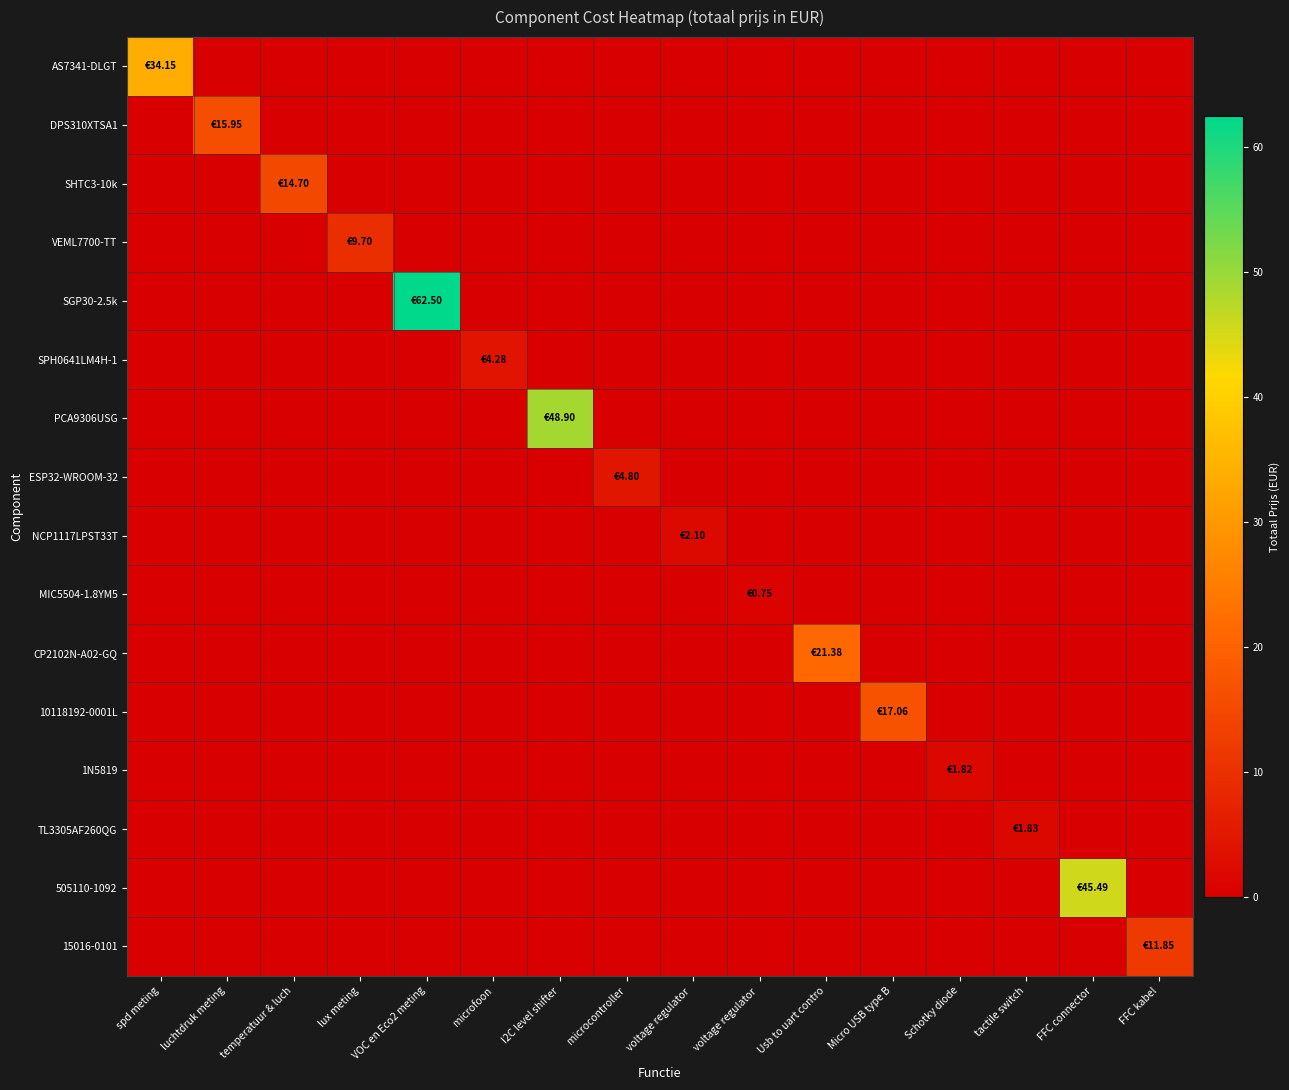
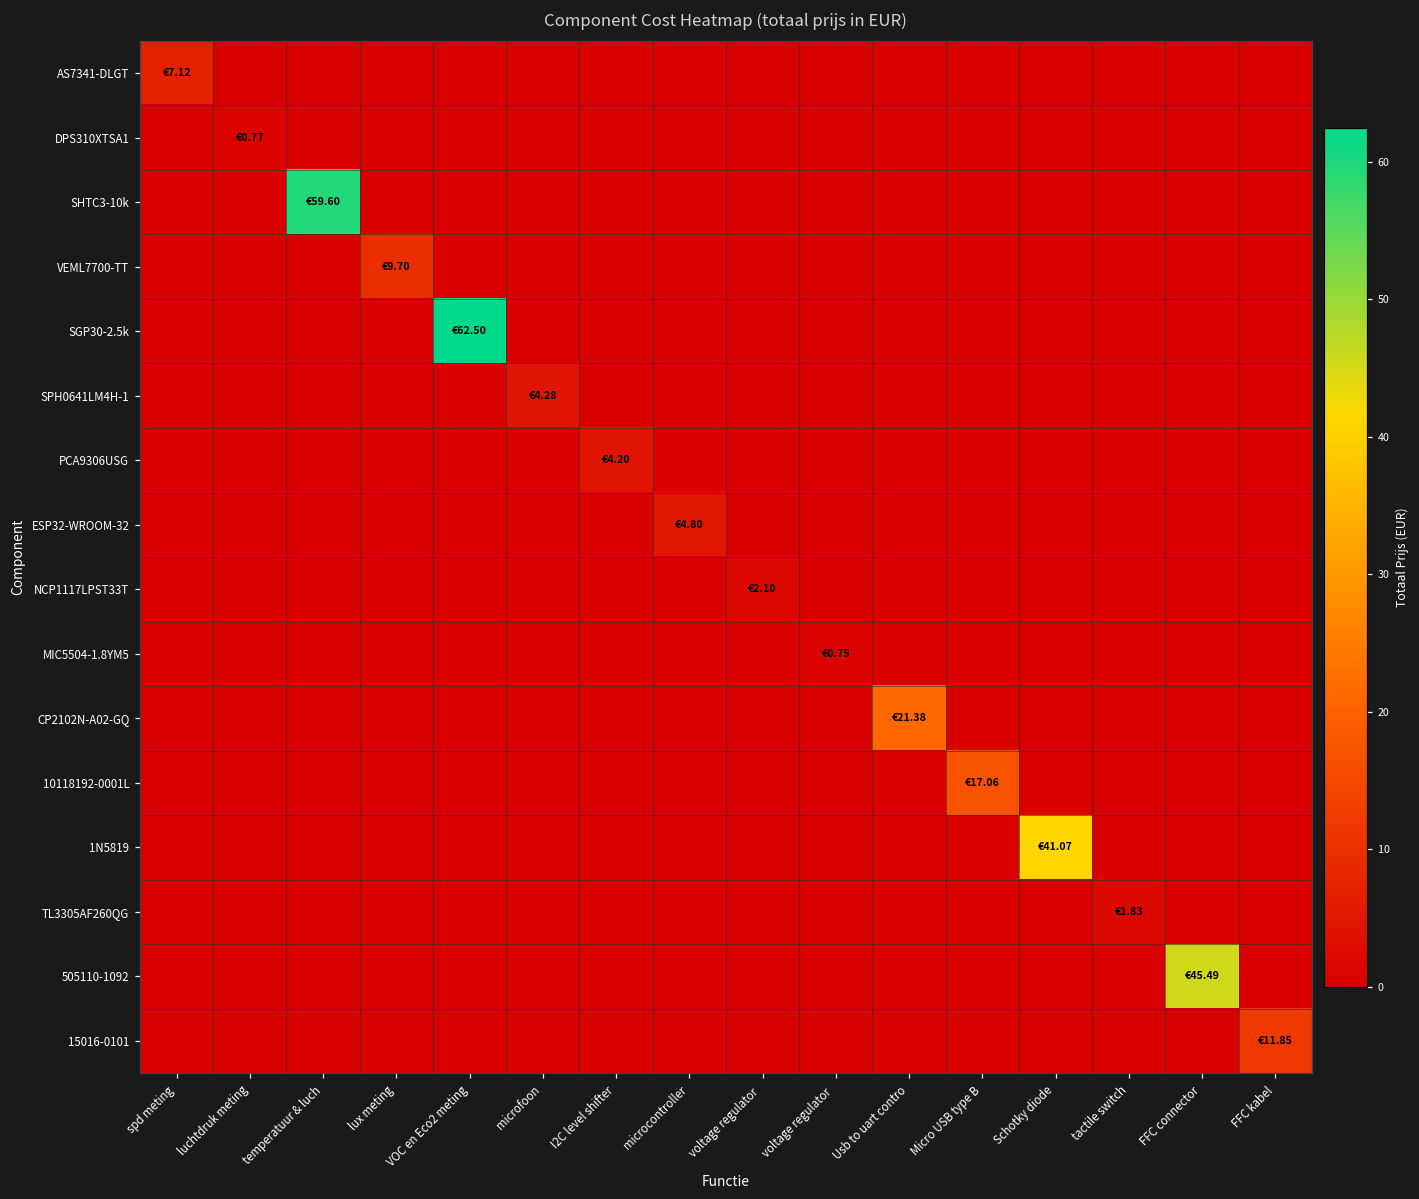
  {
    "AS7341-DLGT": {
-     "spd meting": "€34.15"
+     "spd meting": "€7.12"
    },
    "DPS310XTSA1": {
-     "luchtdruk meting": "€15.95"
+     "luchtdruk meting": "€0.77"
    },
    "SHTC3-10k": {
-     "temperatuur & luch": "€14.70"
+     "temperatuur & luch": "€59.60"
    },
    "VEML7700-TT": {
      "lux meting": "€9.70"
    },
    "SGP30-2.5k": {
      "VOC en Eco2 meting": "€62.50"
    },
    "SPH0641LM4H-1": {
      "microfoon": "€4.28"
    },
    "PCA9306USG": {
-     "I2C level shifter": "€48.90"
+     "I2C level shifter": "€4.20"
    },
    "ESP32-WROOM-32": {
      "microcontroller": "€4.80"
    },
    "CP2102N-A02-GQ": {
      "Usb to uart contro": "€21.38"
    },
    "10118192-0001L": {
      "Micro USB type B": "€17.06"
    },
    "1N5819": {
-     "Schotky diode": "€1.82"
+     "Schotky diode": "€41.07"
    },
    "TL3305AF260QG": {
      "tactile switch": "€1.83"
    },
    "505110-1092": {
      "FFC connector": "€45.49"
    },
    "15016-0101": {
      "FFC kabel": "€11.85"
    }
  }
